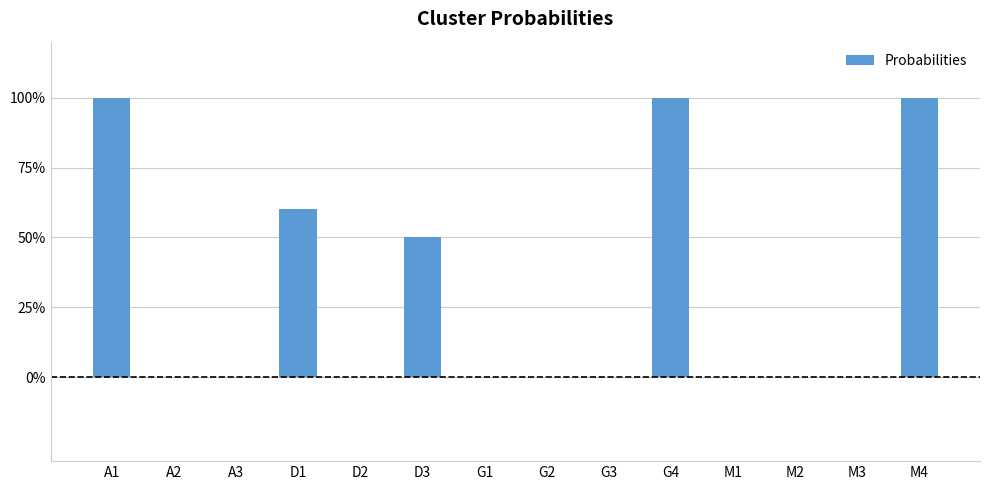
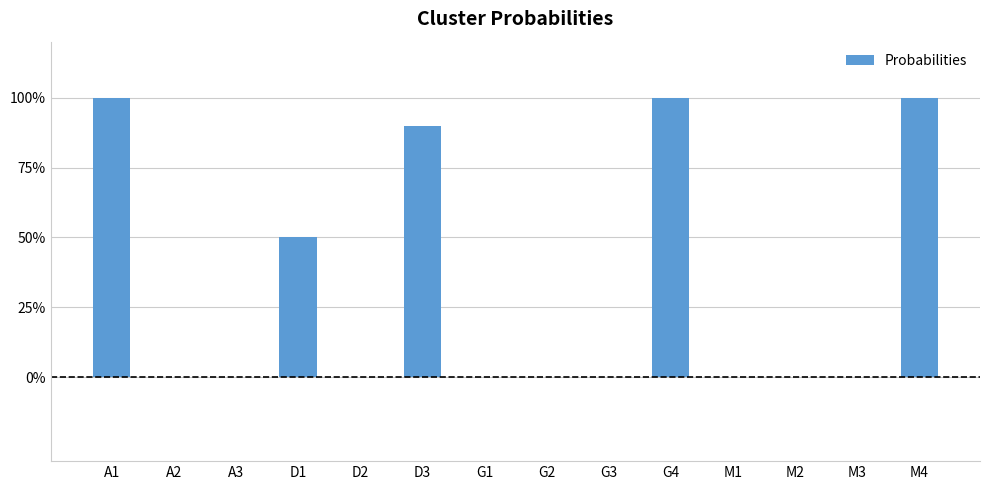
  {
    "A1": "100%",
    "A2": "0%",
    "A3": "0%",
-   "D1": "60%",
+   "D1": "50%",
    "D2": "0%",
-   "D3": "50%",
+   "D3": "90%",
    "G1": "0%",
    "G2": "0%",
    "G3": "0%",
    "G4": "100%",
    "M1": "0%",
    "M2": "0%",
    "M3": "0%",
    "M4": "100%"
  }
